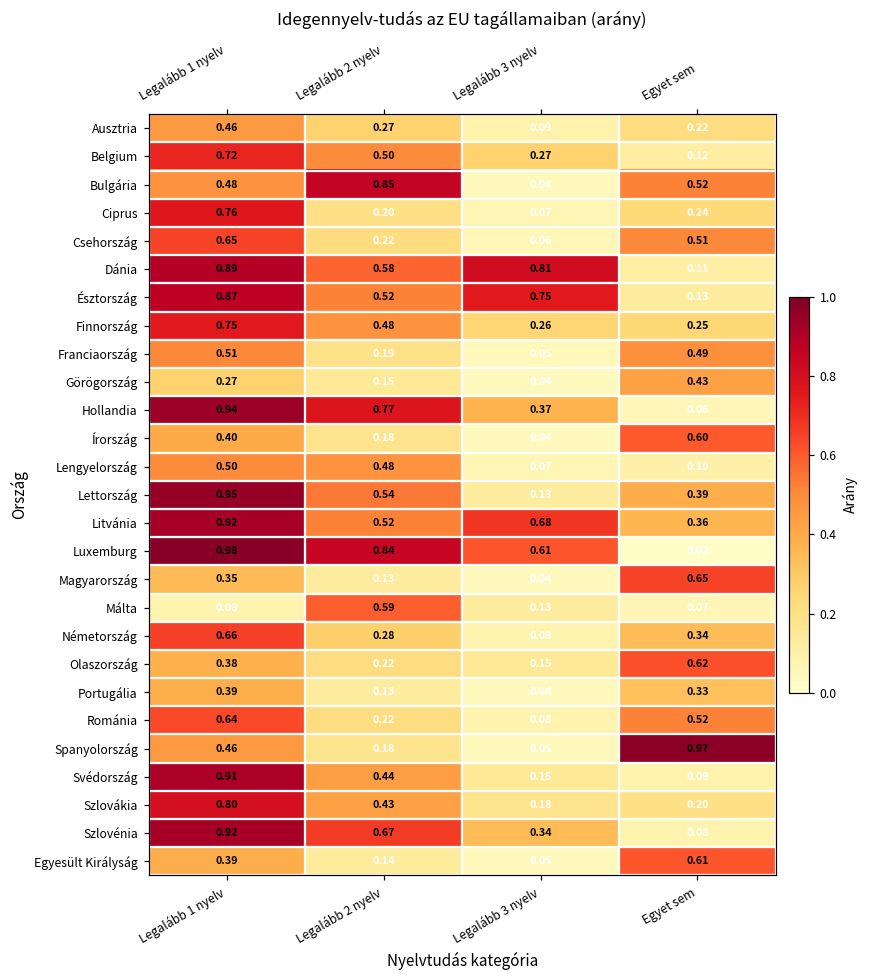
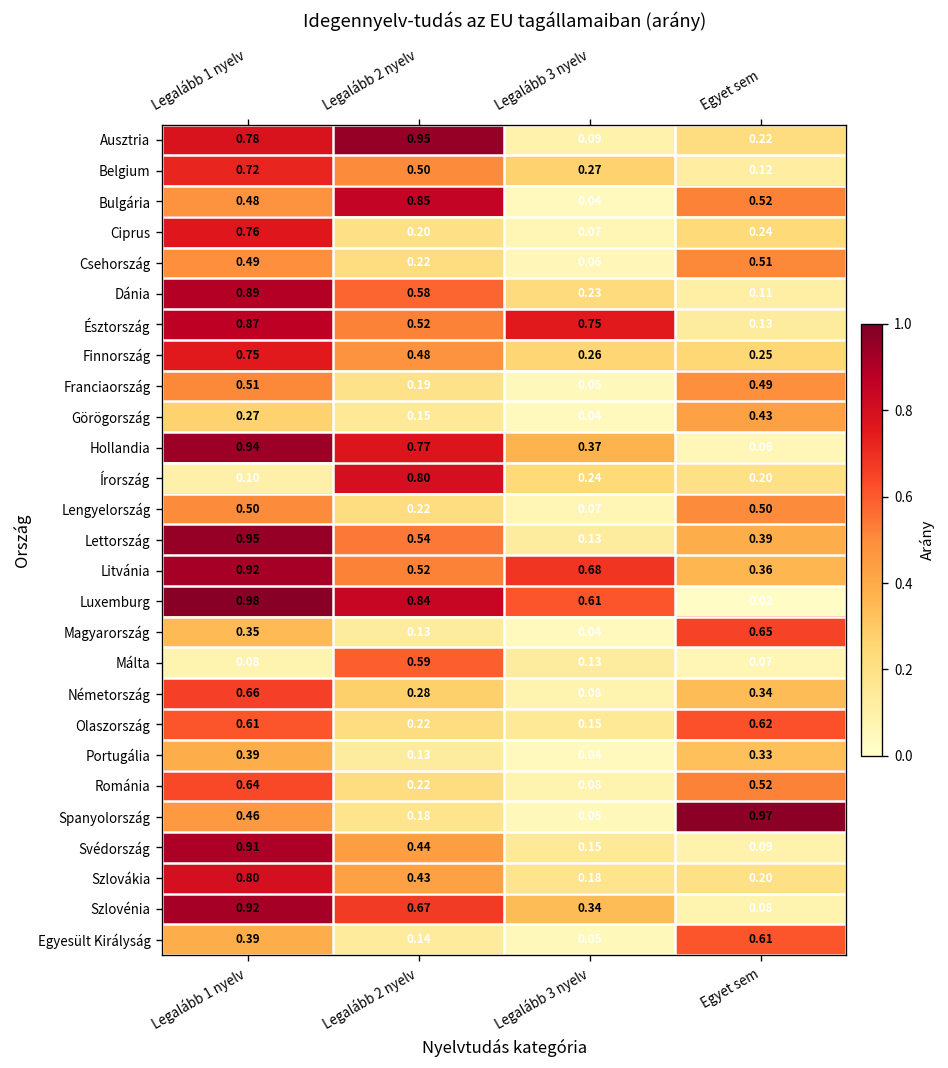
  {
    "Ausztria": {
-     "Legalább 1 nyelv": 0.46,
-     "Legalább 2 nyelv": 0.27,
+     "Legalább 1 nyelv": 0.78,
+     "Legalább 2 nyelv": 0.95,
      "Legalább 3 nyelv": 0.09,
      "Egyet sem": 0.22
    },
    "Belgium": {
      "Legalább 1 nyelv": 0.72,
      "Legalább 2 nyelv": 0.50,
      "Legalább 3 nyelv": 0.27,
      "Egyet sem": 0.12
    },
    "Bulgária": {
      "Legalább 1 nyelv": 0.48,
      "Legalább 2 nyelv": 0.85,
      "Legalább 3 nyelv": 0.04,
      "Egyet sem": 0.52
    },
    "Ciprus": {
      "Legalább 1 nyelv": 0.76,
      "Legalább 2 nyelv": 0.20,
      "Legalább 3 nyelv": 0.07,
      "Egyet sem": 0.24
    },
    "Csehország": {
-     "Legalább 1 nyelv": 0.65,
+     "Legalább 1 nyelv": 0.49,
      "Legalább 2 nyelv": 0.22,
      "Legalább 3 nyelv": 0.06,
      "Egyet sem": 0.51
    },
    "Dánia": {
      "Legalább 1 nyelv": 0.89,
      "Legalább 2 nyelv": 0.58,
-     "Legalább 3 nyelv": 0.81,
+     "Legalább 3 nyelv": 0.23,
      "Egyet sem": 0.11
    },
    "Észtország": {
      "Legalább 1 nyelv": 0.87,
      "Legalább 2 nyelv": 0.52,
      "Legalább 3 nyelv": 0.75,
      "Egyet sem": 0.13
    },
    "Finnország": {
      "Legalább 1 nyelv": 0.75,
      "Legalább 2 nyelv": 0.48,
      "Legalább 3 nyelv": 0.26,
      "Egyet sem": 0.25
    },
    "Franciaország": {
      "Legalább 1 nyelv": 0.51,
      "Legalább 2 nyelv": 0.19,
      "Legalább 3 nyelv": 0.05,
      "Egyet sem": 0.49
    },
    "Görögország": {
      "Legalább 1 nyelv": 0.27,
      "Legalább 2 nyelv": 0.15,
      "Legalább 3 nyelv": 0.04,
      "Egyet sem": 0.43
    },
    "Hollandia": {
      "Legalább 1 nyelv": 0.94,
      "Legalább 2 nyelv": 0.77,
      "Legalább 3 nyelv": 0.37,
      "Egyet sem": 0.06
    },
    "Írország": {
-     "Legalább 1 nyelv": 0.40,
-     "Legalább 2 nyelv": 0.18,
-     "Legalább 3 nyelv": 0.04,
-     "Egyet sem": 0.60
+     "Legalább 1 nyelv": 0.10,
+     "Legalább 2 nyelv": 0.80,
+     "Legalább 3 nyelv": 0.24,
+     "Egyet sem": 0.20
    },
    "Lengyelország": {
      "Legalább 1 nyelv": 0.50,
-     "Legalább 2 nyelv": 0.48,
+     "Legalább 2 nyelv": 0.22,
      "Legalább 3 nyelv": 0.07,
-     "Egyet sem": 0.10
+     "Egyet sem": 0.50
    },
    "Lettország": {
      "Legalább 1 nyelv": 0.95,
      "Legalább 2 nyelv": 0.54,
      "Legalább 3 nyelv": 0.13,
      "Egyet sem": 0.39
    },
    "Litvánia": {
      "Legalább 1 nyelv": 0.92,
      "Legalább 2 nyelv": 0.52,
      "Legalább 3 nyelv": 0.68,
      "Egyet sem": 0.36
    },
    "Luxemburg": {
      "Legalább 1 nyelv": 0.98,
      "Legalább 2 nyelv": 0.84,
      "Legalább 3 nyelv": 0.61,
      "Egyet sem": 0.02
    },
    "Magyarország": {
      "Legalább 1 nyelv": 0.35,
      "Legalább 2 nyelv": 0.13,
      "Legalább 3 nyelv": 0.04,
      "Egyet sem": 0.65
    },
    "Málta": {
      "Legalább 1 nyelv": 0.08,
      "Legalább 2 nyelv": 0.59,
      "Legalább 3 nyelv": 0.13,
      "Egyet sem": 0.07
    },
    "Németország": {
      "Legalább 1 nyelv": 0.66,
      "Legalább 2 nyelv": 0.28,
      "Legalább 3 nyelv": 0.08,
      "Egyet sem": 0.34
    },
    "Olaszország": {
-     "Legalább 1 nyelv": 0.38,
+     "Legalább 1 nyelv": 0.61,
      "Legalább 2 nyelv": 0.22,
      "Legalább 3 nyelv": 0.15,
      "Egyet sem": 0.62
    },
    "Portugália": {
      "Legalább 1 nyelv": 0.39,
      "Legalább 2 nyelv": 0.13,
      "Legalább 3 nyelv": 0.04,
      "Egyet sem": 0.33
    },
    "Románia": {
      "Legalább 1 nyelv": 0.64,
      "Legalább 2 nyelv": 0.22,
      "Legalább 3 nyelv": 0.08,
      "Egyet sem": 0.52
    },
    "Spanyolország": {
      "Legalább 1 nyelv": 0.46,
      "Legalább 2 nyelv": 0.18,
      "Legalább 3 nyelv": 0.05,
      "Egyet sem": 0.97
    },
    "Svédország": {
      "Legalább 1 nyelv": 0.91,
      "Legalább 2 nyelv": 0.44,
      "Legalább 3 nyelv": 0.15,
      "Egyet sem": 0.09
    },
    "Szlovákia": {
      "Legalább 1 nyelv": 0.80,
      "Legalább 2 nyelv": 0.43,
      "Legalább 3 nyelv": 0.18,
      "Egyet sem": 0.20
    },
    "Szlovénia": {
      "Legalább 1 nyelv": 0.92,
      "Legalább 2 nyelv": 0.67,
      "Legalább 3 nyelv": 0.34,
      "Egyet sem": 0.08
    },
    "Egyesült Királyság": {
      "Legalább 1 nyelv": 0.39,
      "Legalább 2 nyelv": 0.14,
      "Legalább 3 nyelv": 0.05,
      "Egyet sem": 0.61
    }
  }
